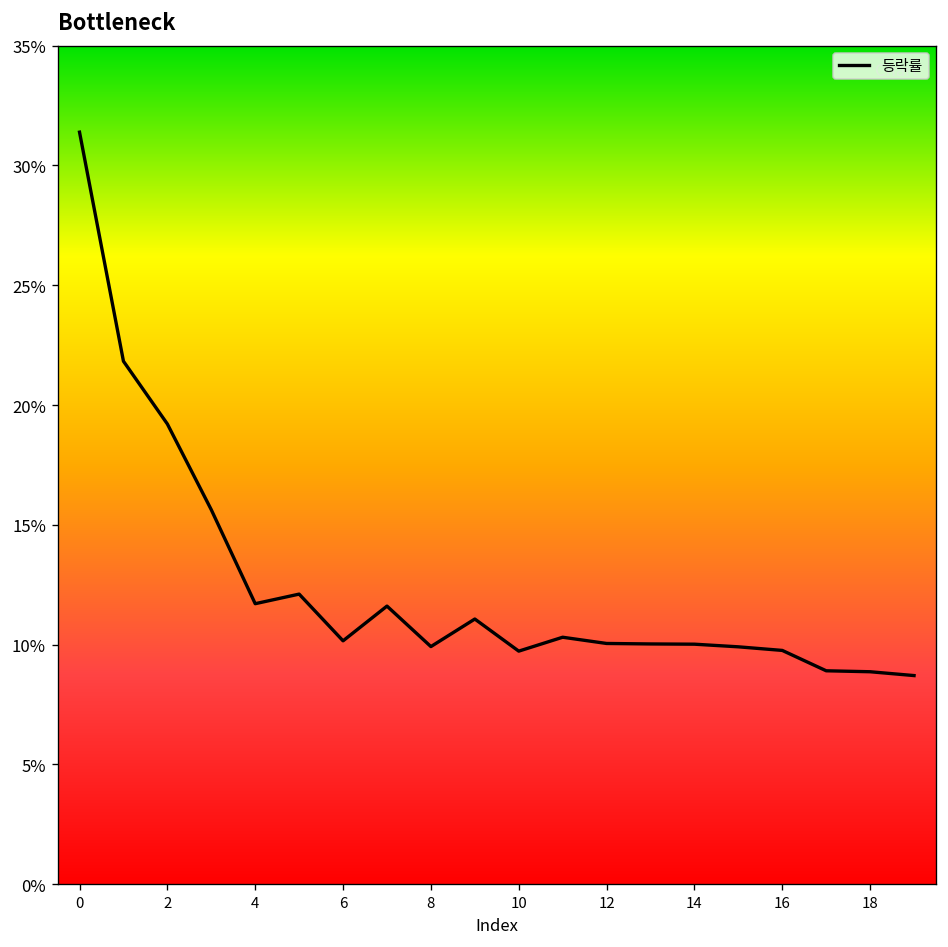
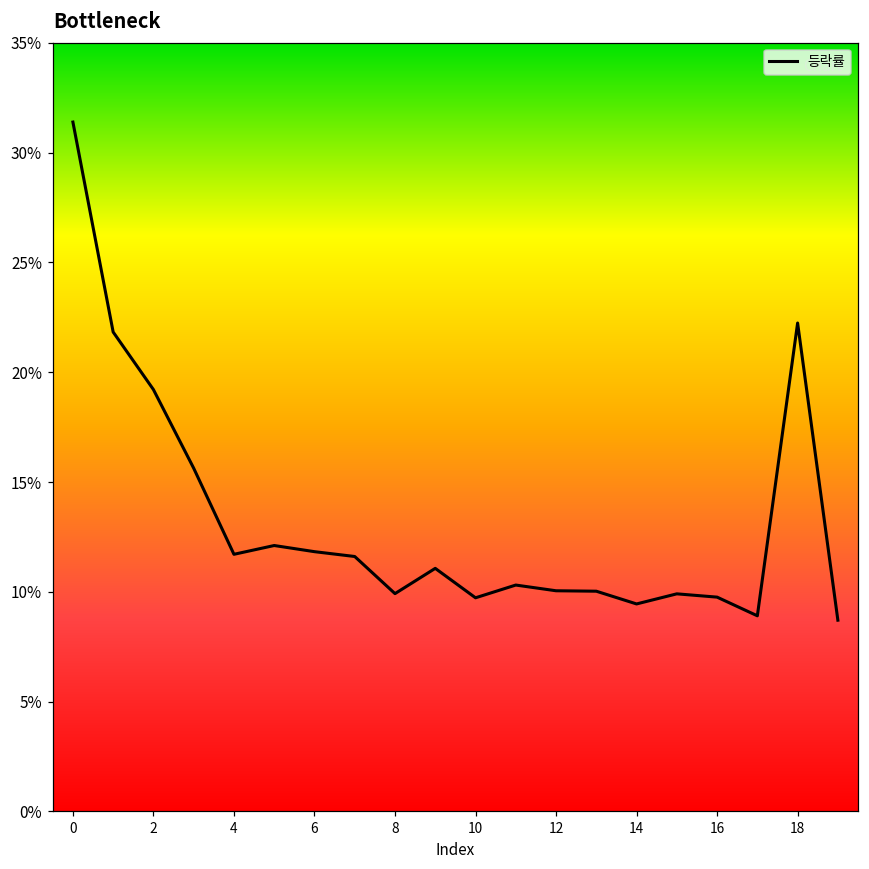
  {
    "0": "31.4%",
    "2": "19.2%",
    "4": "11.7%",
-   "6": "10.2%",
+   "6": "11.8%",
    "8": "9.9%",
    "10": "9.7%",
    "12": "10.1%",
-   "14": "10.0%",
+   "14": "9.5%",
    "16": "9.8%",
-   "18": "8.9%"
+   "18": "22.2%"
  }
